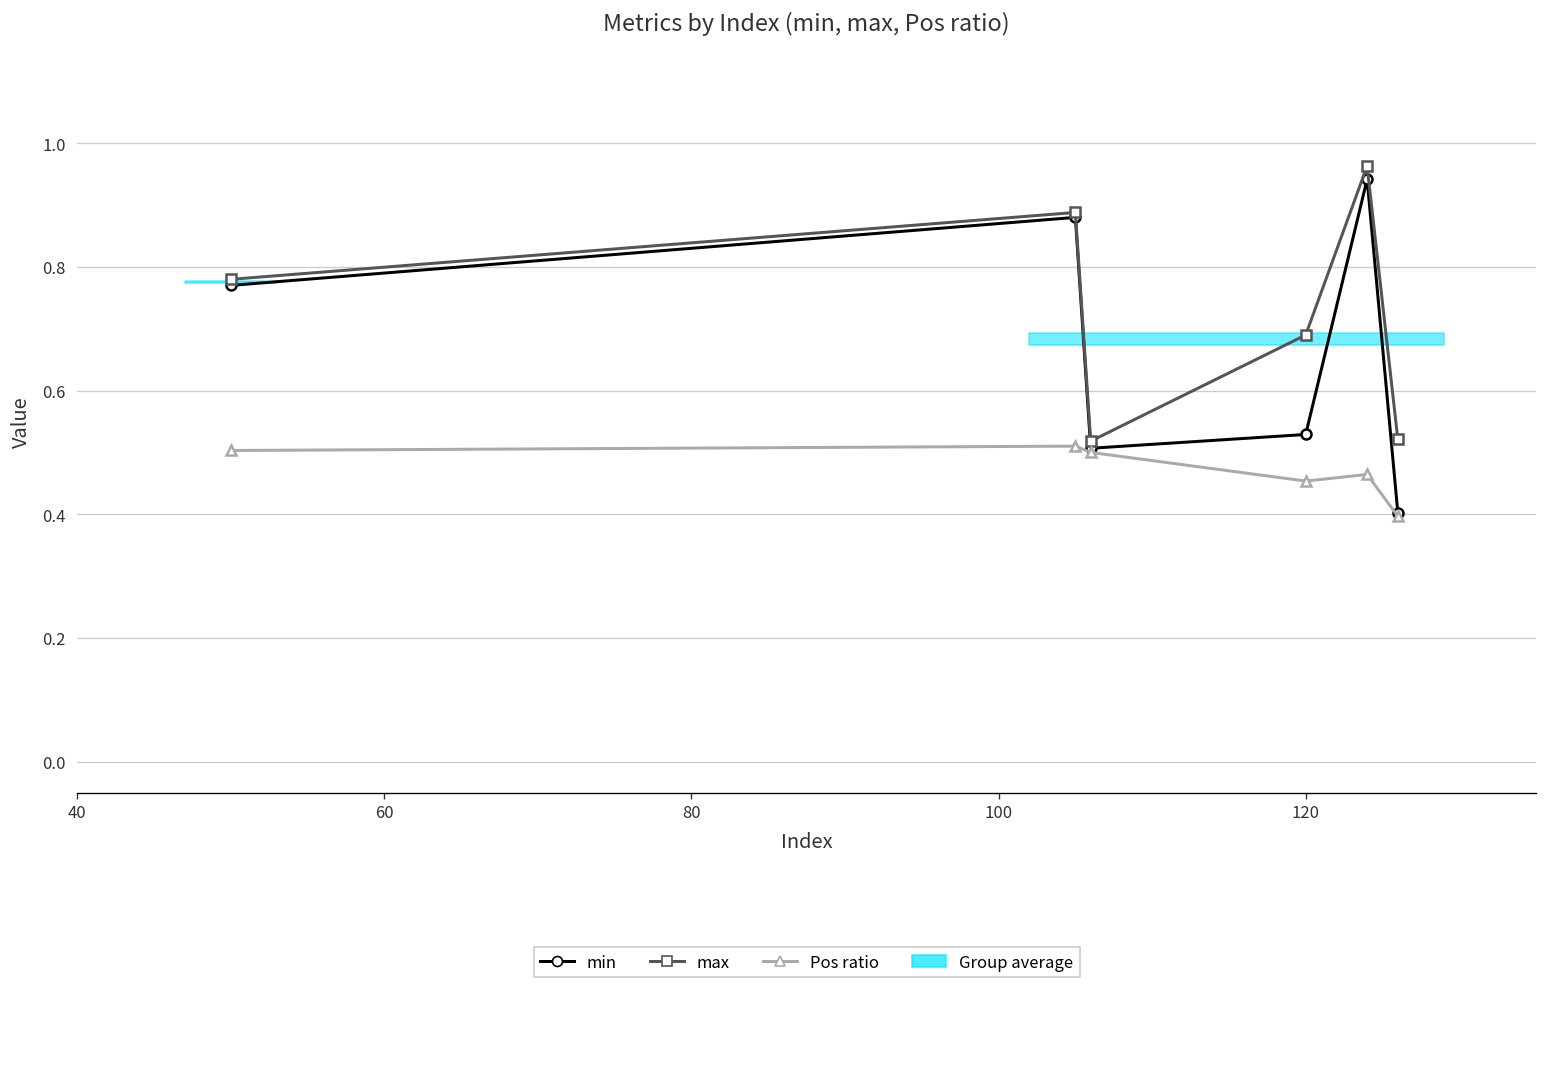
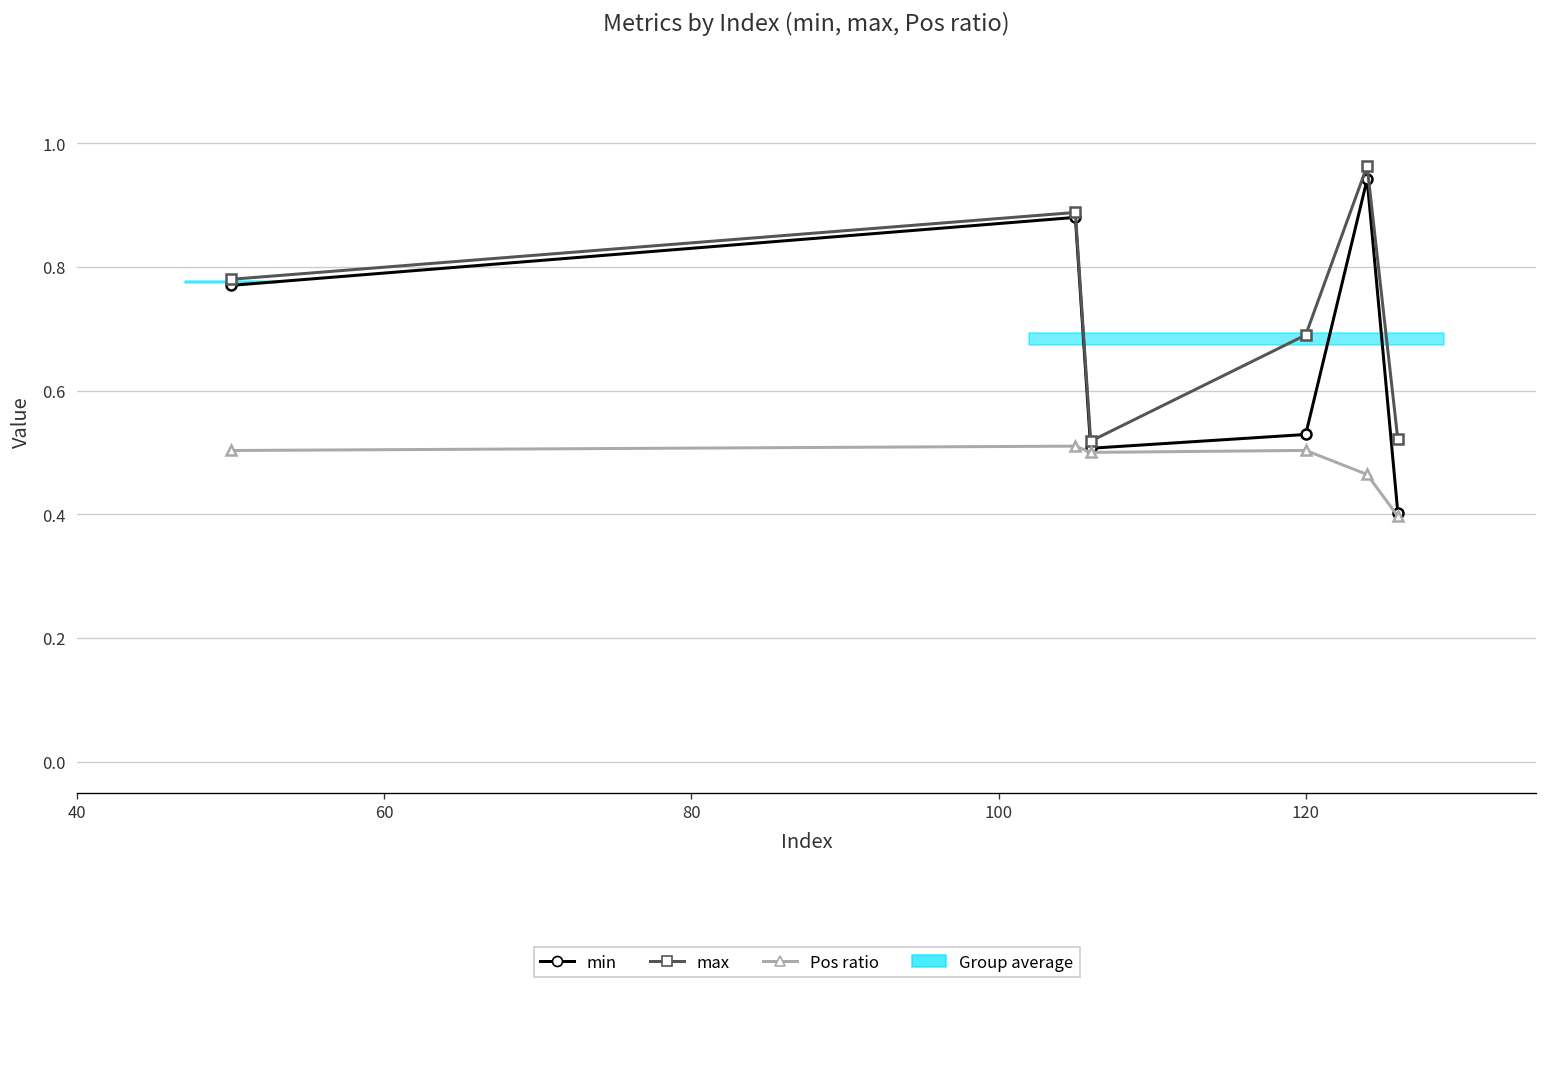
  {
    "min": {
      "120": 0.53
    },
    "max": {
      "120": 0.69
    },
    "Pos ratio": {
-     "120": 0.45
+     "120": 0.50
    }
  }
